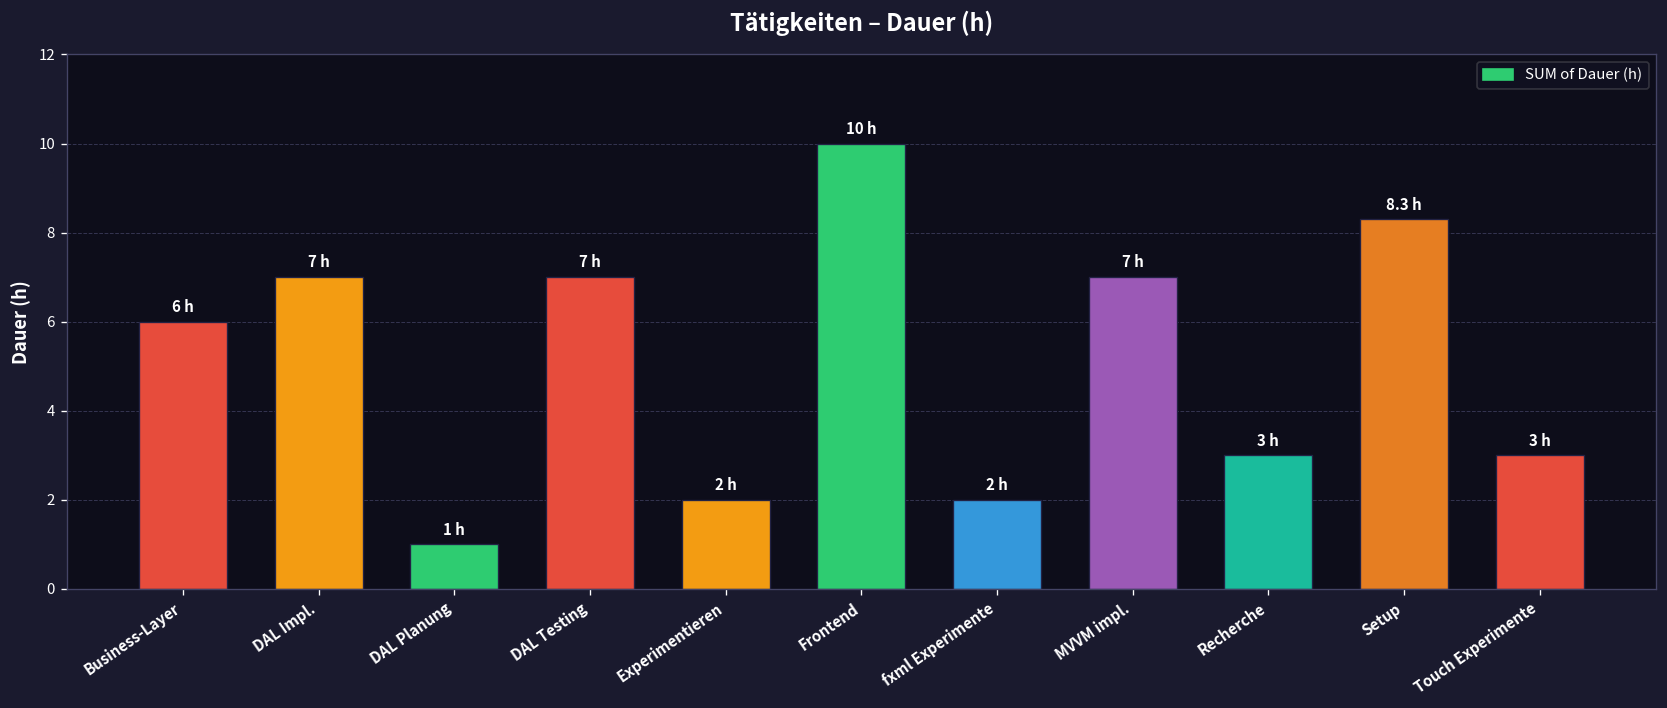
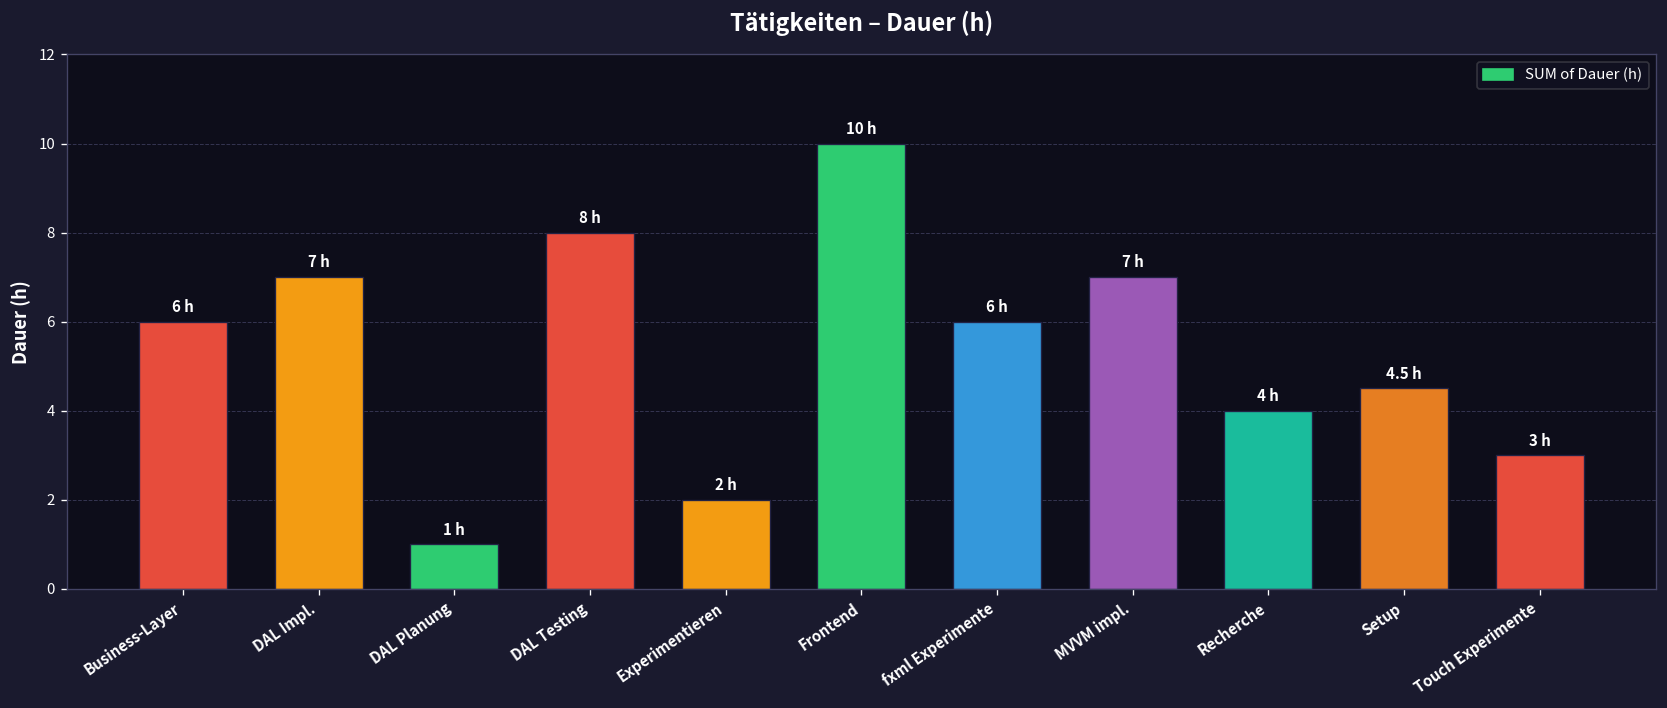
  {
    "Business-Layer": 6,
    "DAL Impl.": 7,
    "DAL Planung": 1,
-   "DAL Testing": 7,
+   "DAL Testing": 8,
    "Experimentieren": 2,
    "Frontend": 10,
-   "fxml Experimente": 2,
+   "fxml Experimente": 6,
    "MVVM impl.": 7,
-   "Recherche": 3,
-   "Setup": 8.3,
+   "Recherche": 4,
+   "Setup": 4.5,
    "Touch Experimente": 3
  }
